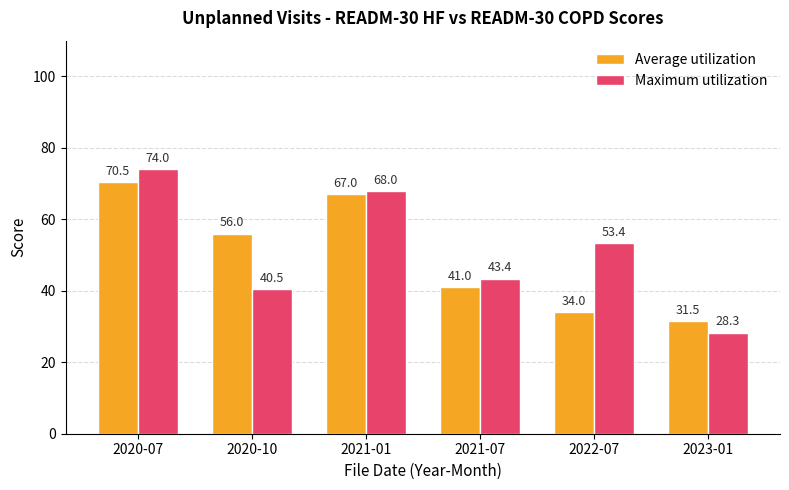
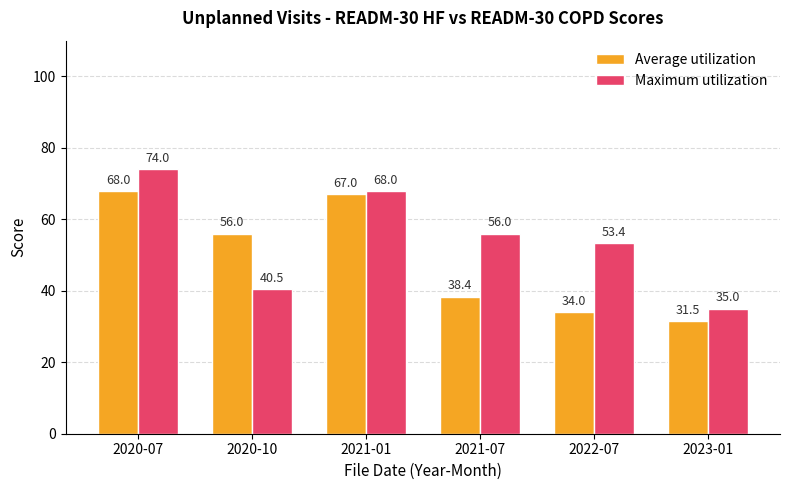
  {
    "Average utilization": {
-     "2020-07": 70.5,
+     "2020-07": 68.0,
      "2020-10": 56.0,
      "2021-01": 67.0,
-     "2021-07": 41.0,
+     "2021-07": 38.4,
      "2022-07": 34.0,
      "2023-01": 31.5
    },
    "Maximum utilization": {
      "2020-07": 74.0,
      "2020-10": 40.5,
      "2021-01": 68.0,
-     "2021-07": 43.4,
+     "2021-07": 56.0,
      "2022-07": 53.4,
-     "2023-01": 28.3
+     "2023-01": 35.0
    }
  }
